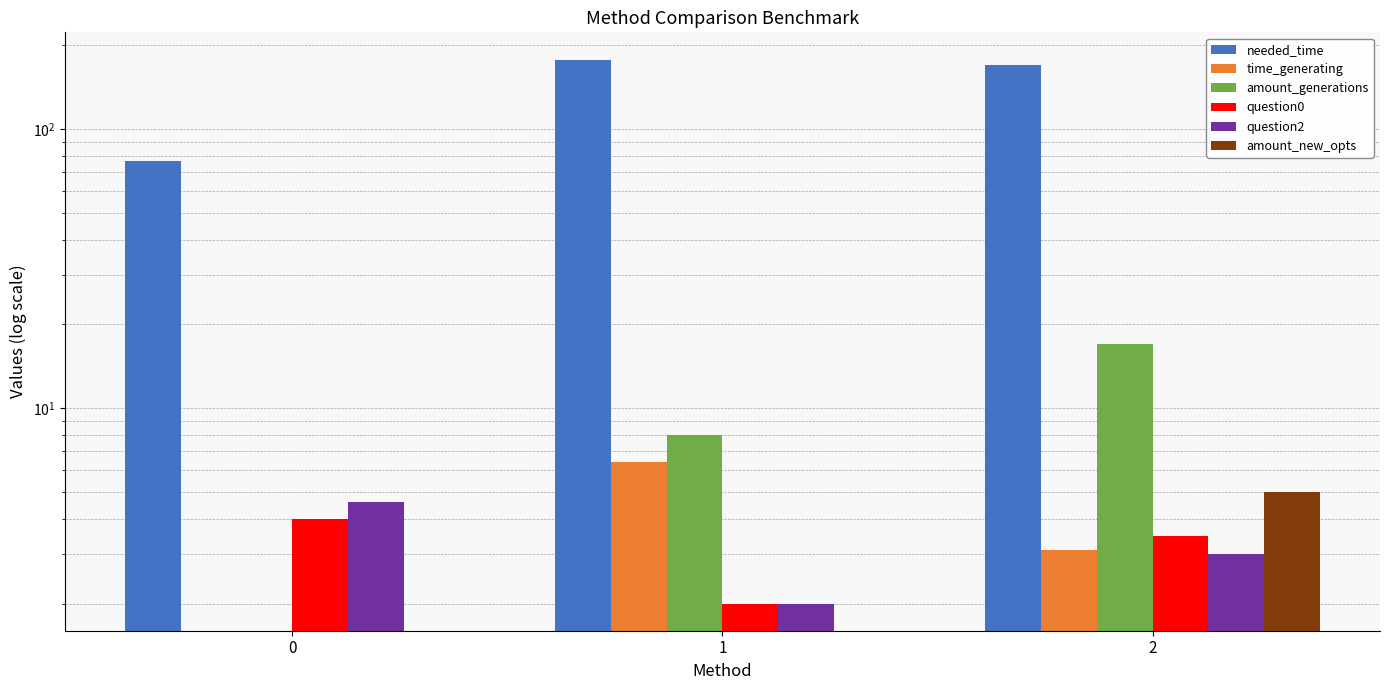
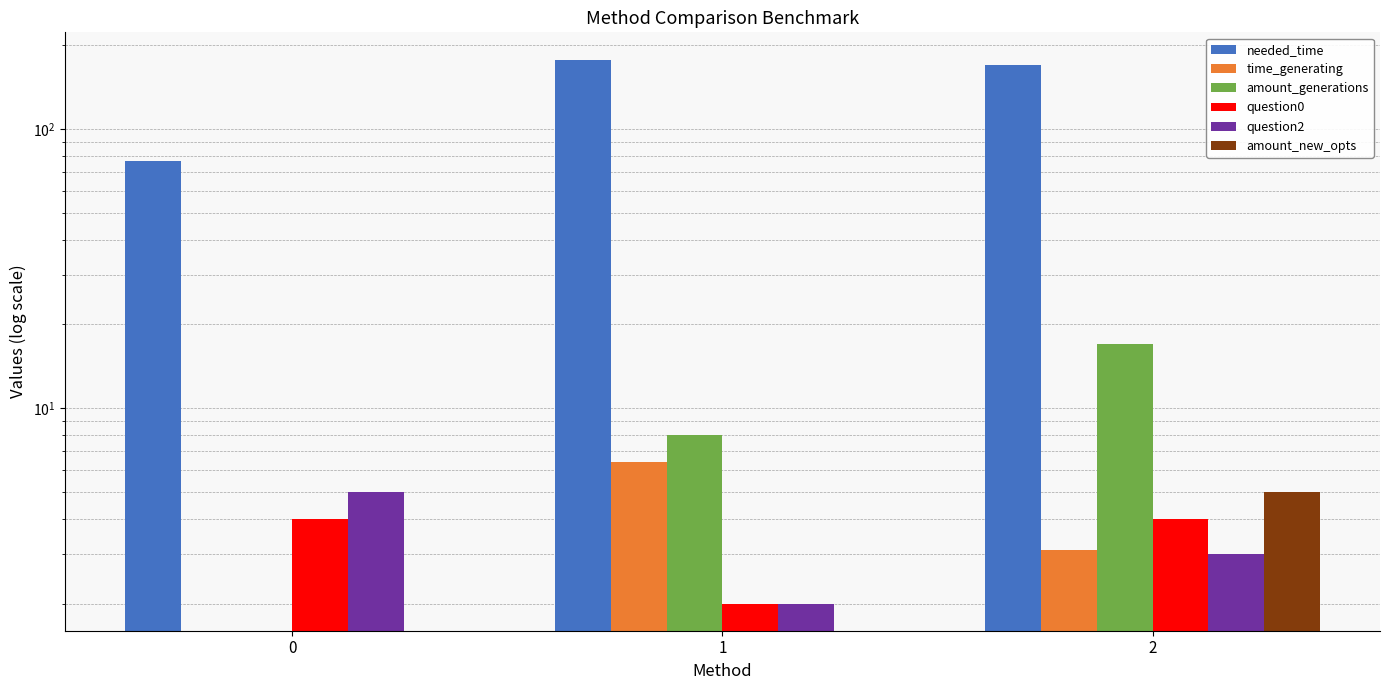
  {
    "needed_time": {
      "0": 77,
      "1": 180,
      "2": 170
    },
    "time_generating": {
      "1": 6.4,
      "2": 3.1
    },
    "amount_generations": {
      "1": 8.0,
      "2": 17
    },
    "question0": {
      "0": 4.0,
      "1": 2.0,
-     "2": 3.5
+     "2": 4.0
    },
    "question2": {
-     "0": 4.6,
+     "0": 5.0,
      "1": 2.0,
      "2": 3.0
    },
    "amount_new_opts": {
      "2": 5.0
    }
  }
